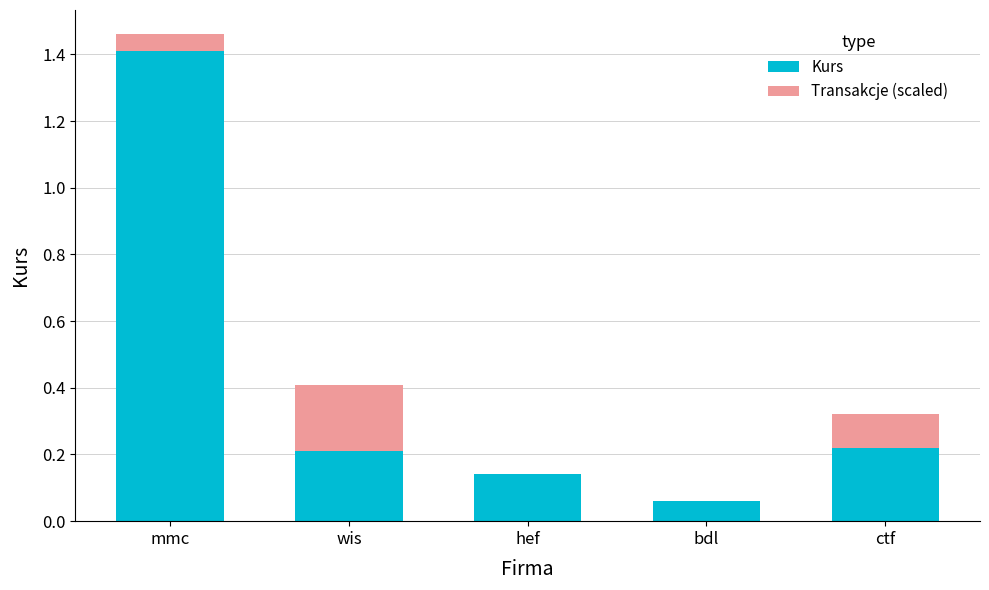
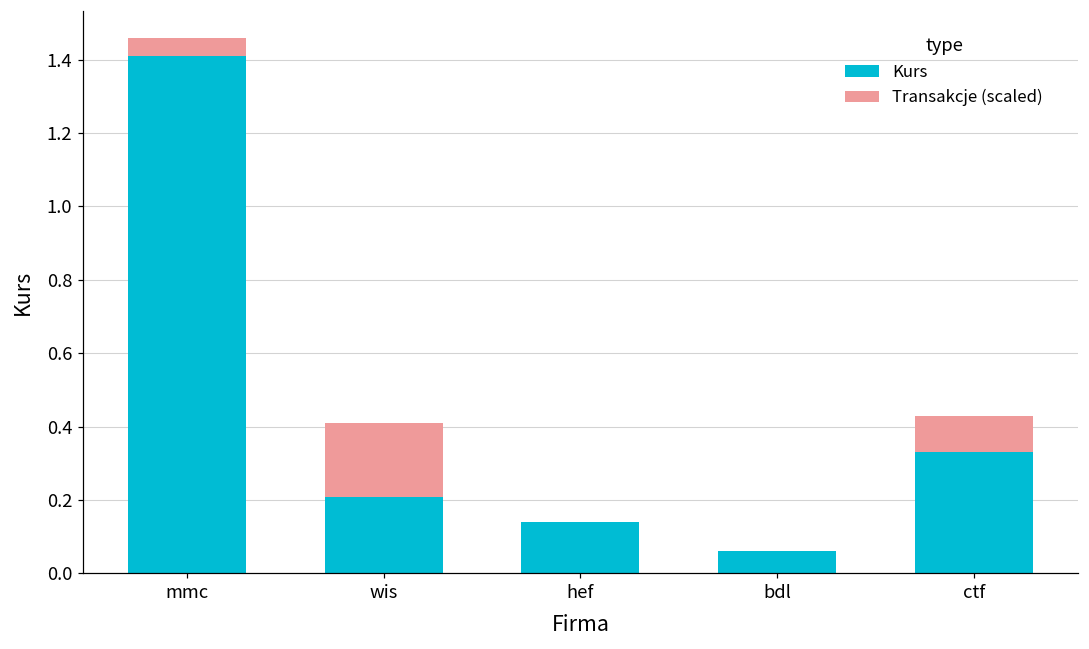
  {
    "Kurs": {
      "mmc": 1.41,
      "wis": 0.21,
      "hef": 0.14,
      "bdl": 0.06,
-     "ctf": 0.22
+     "ctf": 0.33
    },
    "Transakcje (scaled)": {
      "mmc": 0.05,
      "wis": 0.20,
      "hef": 0.00,
      "bdl": 0.00,
      "ctf": 0.10
    }
  }
